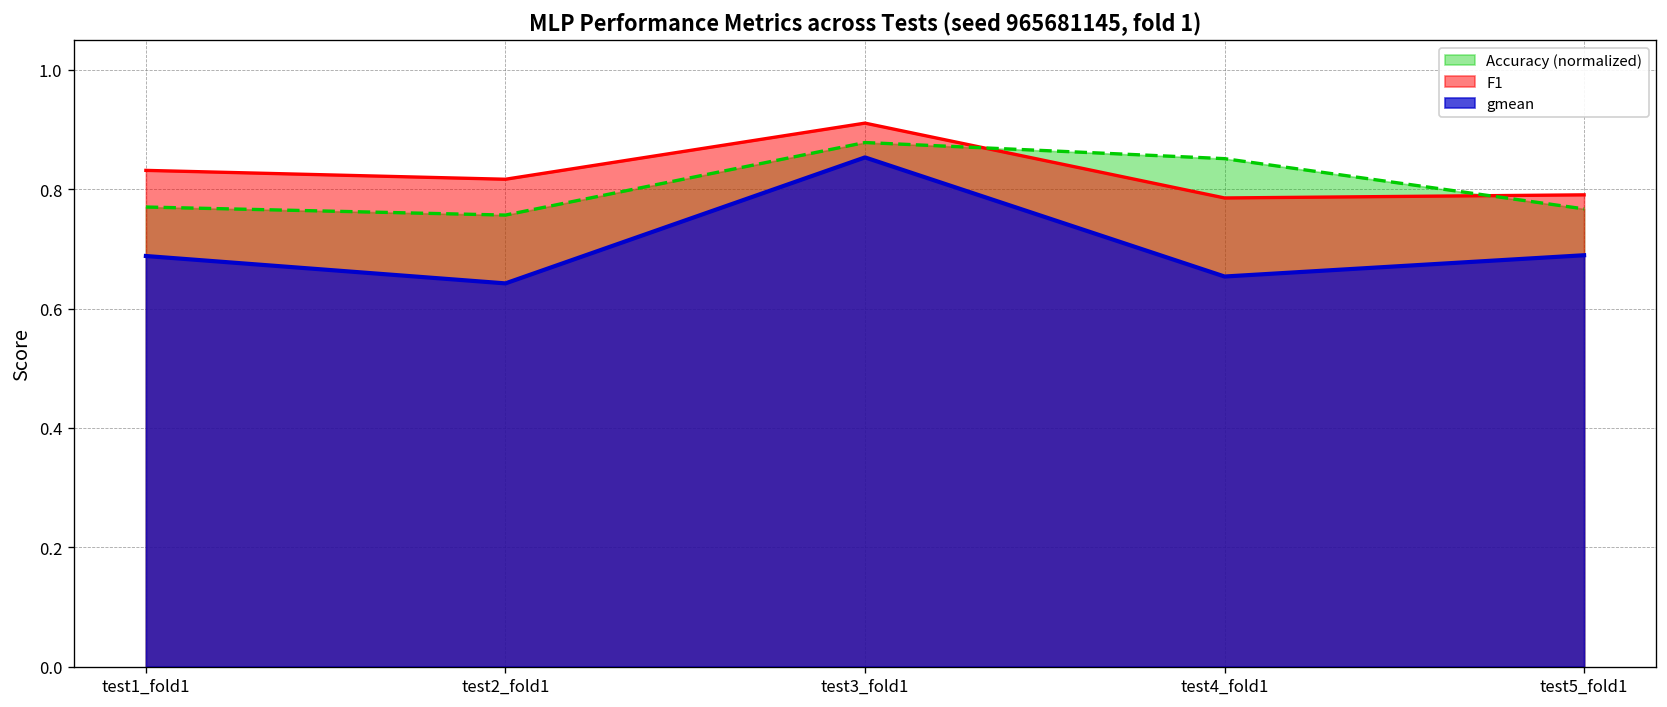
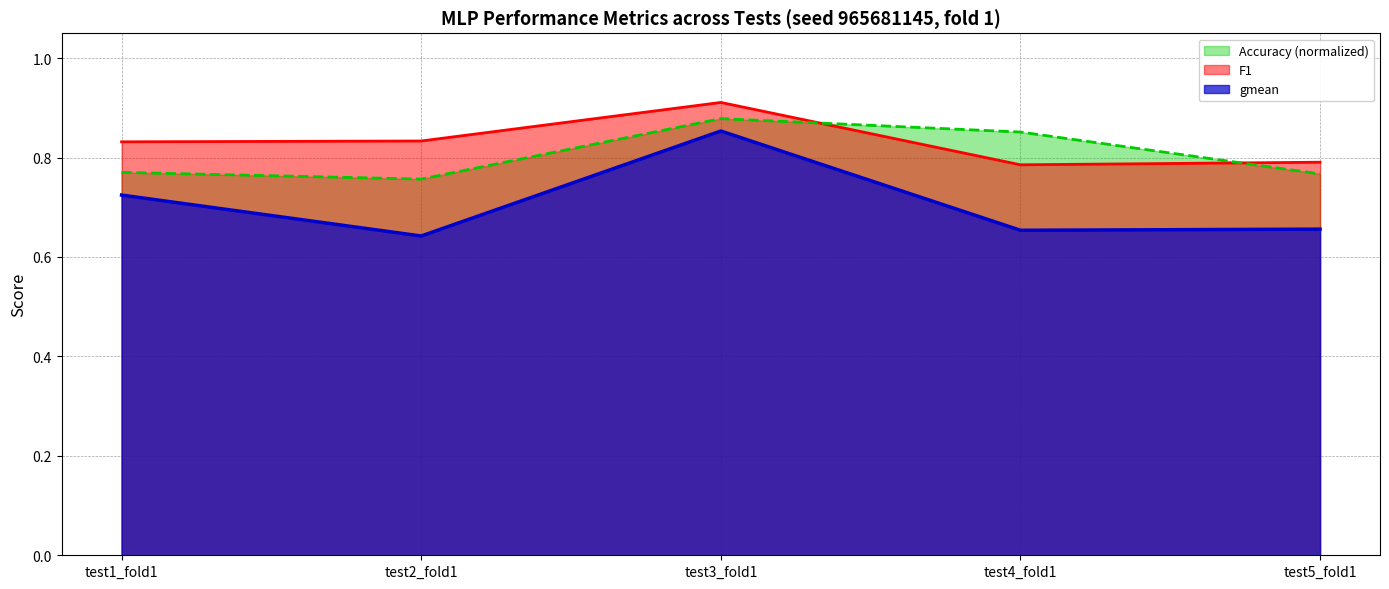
  {
    "Accuracy (normalized)": {
      "test1_fold1": 0.77,
      "test2_fold1": 0.76,
      "test3_fold1": 0.88,
      "test4_fold1": 0.85,
      "test5_fold1": 0.77
    },
    "F1": {
      "test1_fold1": 0.83,
-     "test2_fold1": 0.82,
+     "test2_fold1": 0.83,
      "test3_fold1": 0.91,
      "test4_fold1": 0.79,
      "test5_fold1": 0.79
    },
    "gmean": {
-     "test1_fold1": 0.69,
+     "test1_fold1": 0.72,
      "test2_fold1": 0.64,
      "test3_fold1": 0.85,
      "test4_fold1": 0.65,
-     "test5_fold1": 0.69
+     "test5_fold1": 0.66
    }
  }
